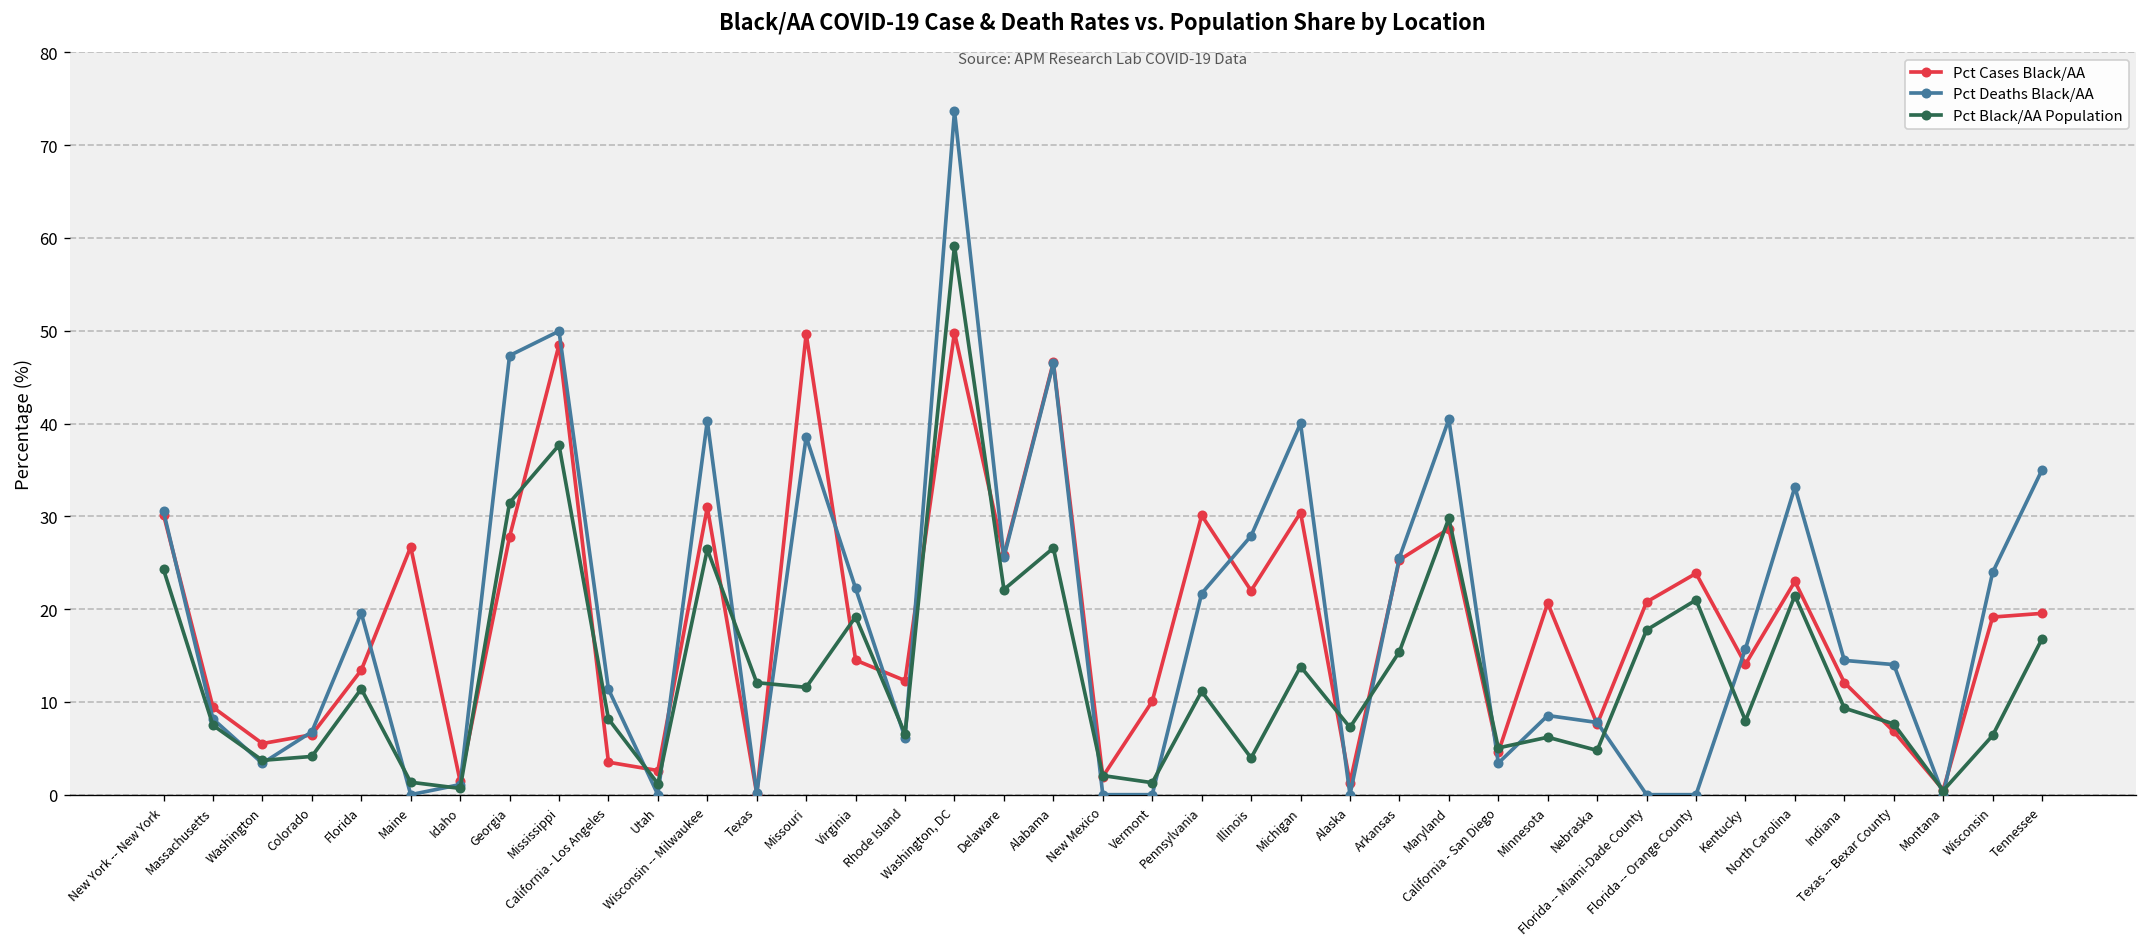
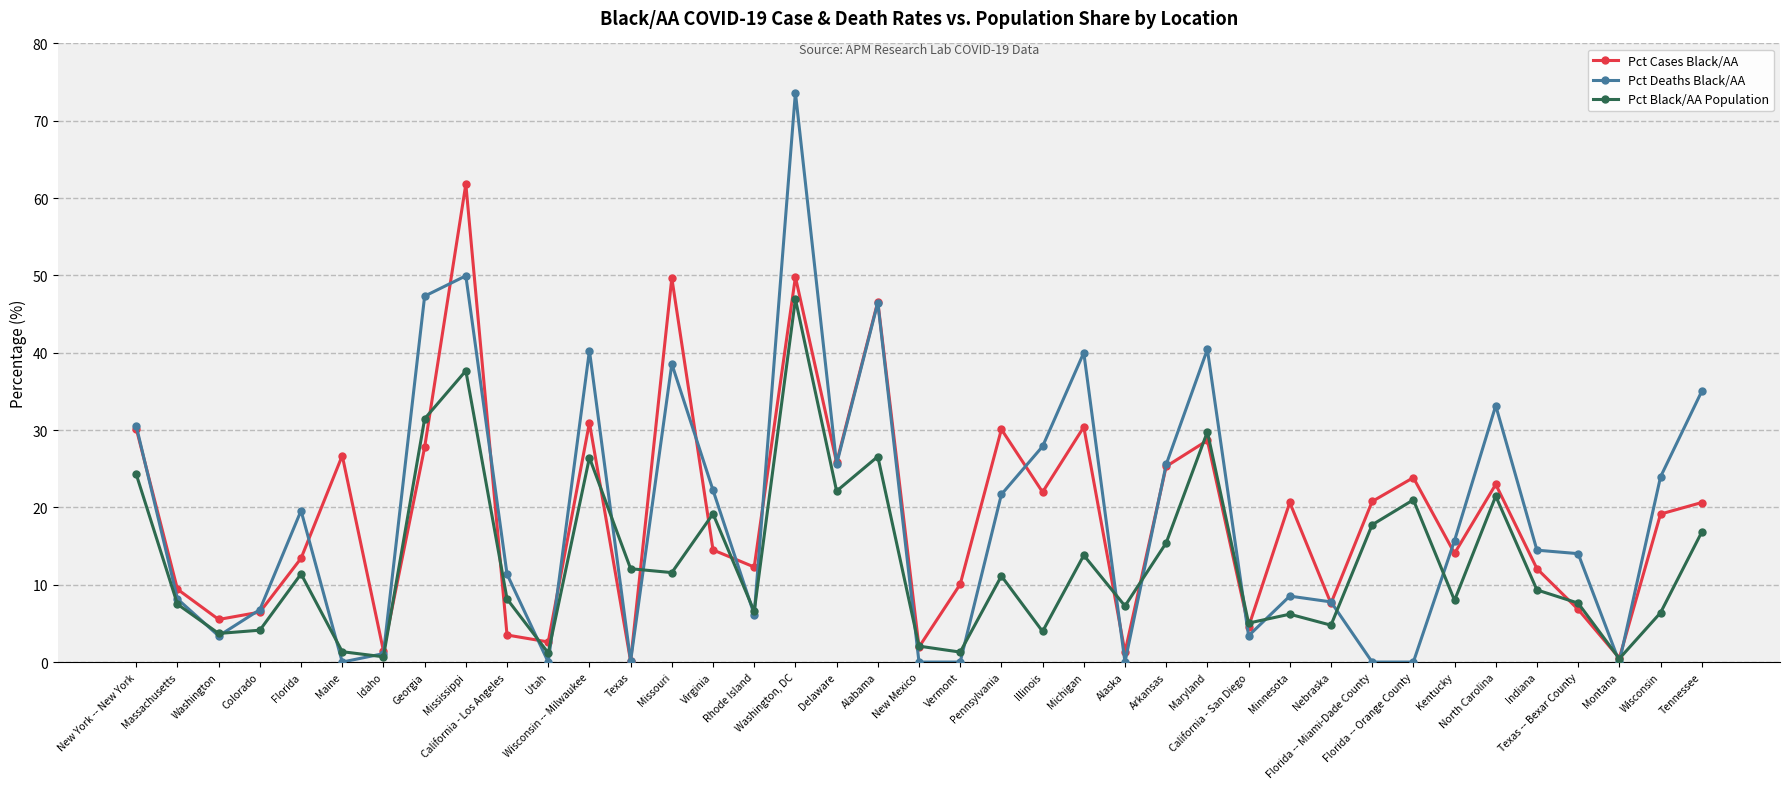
  {
    "Pct Cases Black/AA": {
      "New York -- New York": 30,
      "Massachusetts": 9,
      "Washington": 6,
      "Florida": 13,
      "Maine": 27,
      "Idaho": 1,
      "Georgia": 28,
-     "Mississippi": 48,
+     "Mississippi": 62,
      "California - Los Angeles": 4,
      "Utah": 3,
      "Wisconsin -- Milwaukee": 31,
      "Missouri": 50,
      "Virginia": 15,
      "Rhode Island": 12,
      "Washington, DC": 50,
      "Vermont": 10,
      "Pennsylvania": 30,
      "Illinois": 22,
      "Michigan": 30,
      "Alaska": 1,
      "Maryland": 29,
      "California - San Diego": 5,
      "Minnesota": 21,
      "Florida -- Miami-Dade County": 21,
      "Florida -- Orange County": 24,
      "Kentucky": 14,
      "North Carolina": 23,
      "Indiana": 12,
      "Texas -- Bexar County": 7,
      "Wisconsin": 19,
-     "Tennessee": 20
+     "Tennessee": 21
    },
    "Pct Deaths Black/AA": {
      "New York -- New York": 31,
      "Massachusetts": 8,
      "Florida": 20,
      "Maine": 0,
      "Idaho": 1,
      "Georgia": 47,
      "Mississippi": 50,
      "California - Los Angeles": 11,
      "Utah": 0,
      "Wisconsin -- Milwaukee": 40,
      "Missouri": 39,
      "Virginia": 22,
      "Rhode Island": 6,
      "Washington, DC": 74,
      "New Mexico": 0,
      "Vermont": 0,
      "Pennsylvania": 22,
      "Illinois": 28,
      "Michigan": 40,
      "Alaska": 0,
      "Maryland": 40,
      "California - San Diego": 3,
      "Minnesota": 9,
      "Florida -- Miami-Dade County": 0,
      "Florida -- Orange County": 0,
      "Kentucky": 16,
      "North Carolina": 33,
      "Indiana": 14,
      "Texas -- Bexar County": 14,
      "Montana": 0,
      "Wisconsin": 24,
      "Tennessee": 35
    },
    "Pct Black/AA Population": {
      "New York -- New York": 24,
      "Massachusetts": 7,
      "Colorado": 4,
      "Florida": 11,
      "Maine": 1,
      "Idaho": 1,
      "Georgia": 31,
      "Mississippi": 38,
      "California - Los Angeles": 8,
      "Utah": 1,
      "Wisconsin -- Milwaukee": 26,
      "Texas": 12,
      "Missouri": 12,
      "Virginia": 19,
      "Rhode Island": 7,
-     "Washington, DC": 59,
+     "Washington, DC": 47,
      "Delaware": 22,
      "Alabama": 27,
      "Vermont": 1,
      "Pennsylvania": 11,
      "Illinois": 4,
      "Michigan": 14,
      "Alaska": 7,
      "Arkansas": 15,
      "Maryland": 30,
      "California - San Diego": 5,
      "Minnesota": 6,
      "Nebraska": 5,
      "Florida -- Miami-Dade County": 18,
      "Florida -- Orange County": 21,
      "Kentucky": 8,
      "North Carolina": 21,
      "Indiana": 9,
      "Texas -- Bexar County": 8,
      "Wisconsin": 6,
      "Tennessee": 17
    }
  }
